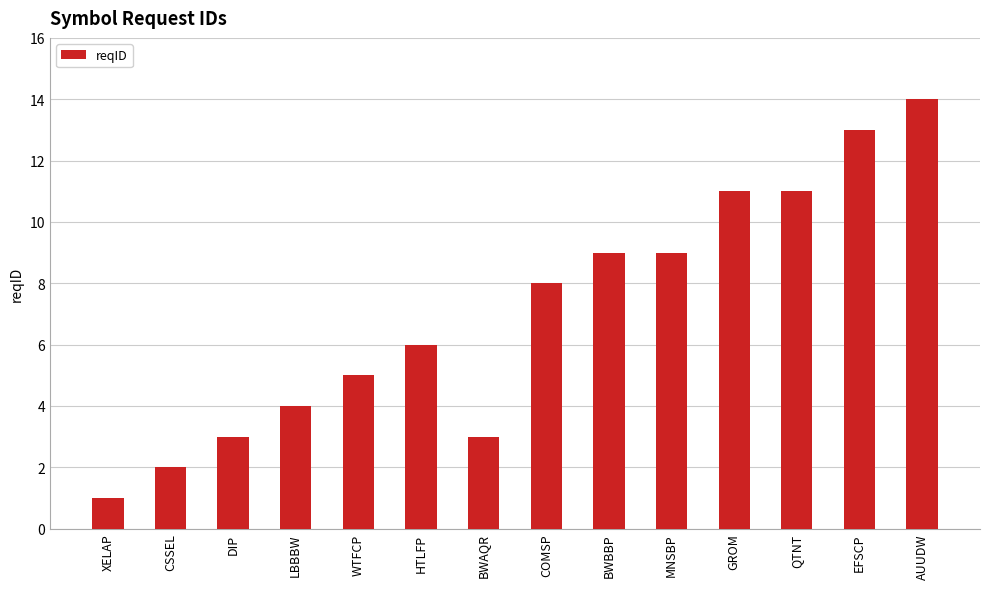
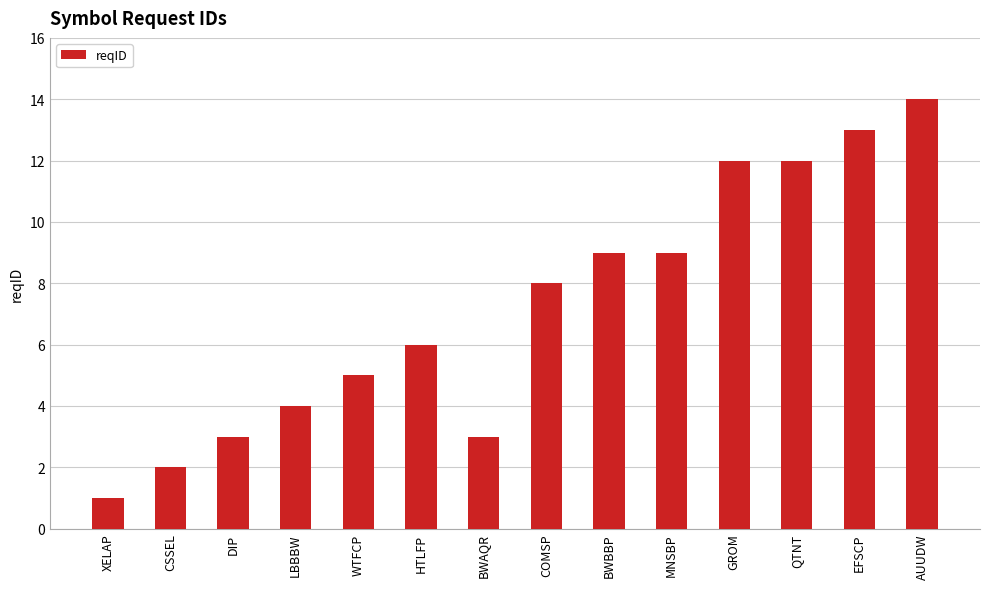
  {
    "XELAP": 1,
    "CSSEL": 2,
    "DIP": 3,
    "LBBBW": 4,
    "WTFCP": 5,
    "HTLFP": 6,
    "BWAQR": 3,
    "COMSP": 8,
    "BWBBP": 9,
    "MNSBP": 9,
-   "GROM": 11,
-   "QTNT": 11,
+   "GROM": 12,
+   "QTNT": 12,
    "EFSCP": 13,
    "AUUDW": 14
  }
